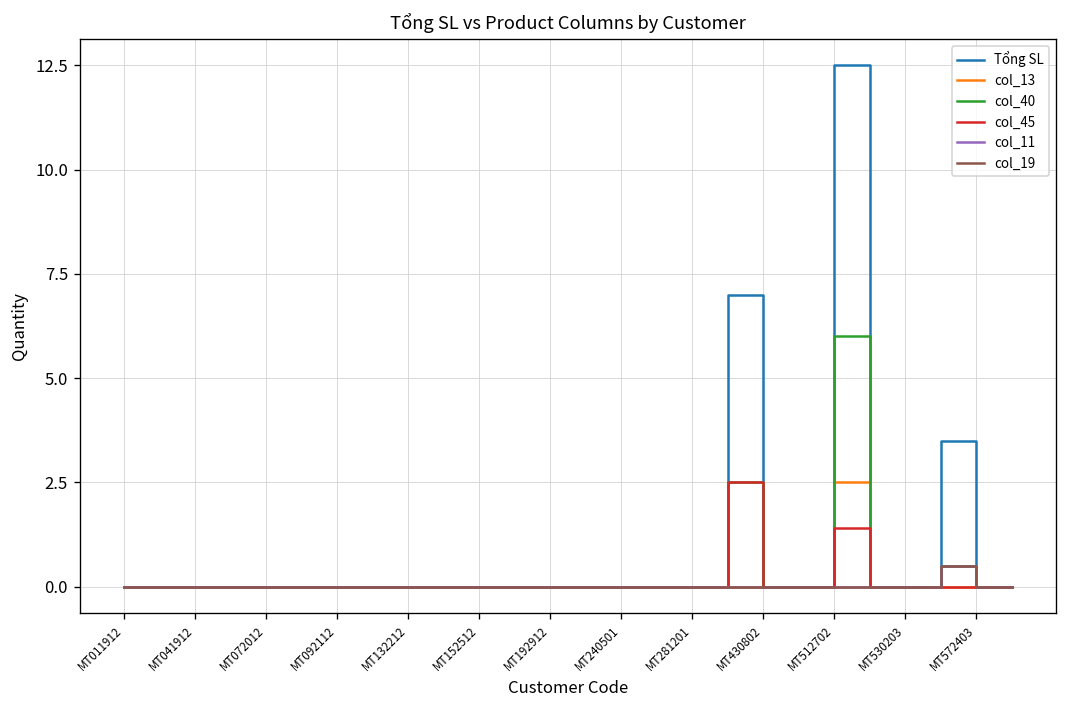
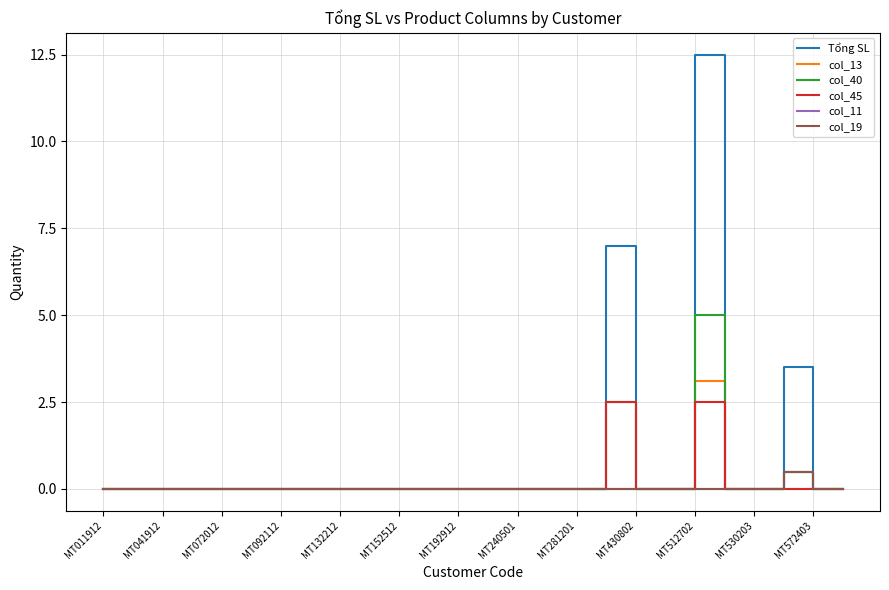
  {
    "Tổng SL": {
      "MT512702": 12.5
    },
    "col_13": {
-     "MT512702": 2.5
+     "MT512702": 3.1
    },
    "col_40": {
-     "MT512702": 6
+     "MT512702": 5
    },
    "col_45": {
-     "MT512702": 1.4
+     "MT512702": 2.5
    },
    "col_19": {
      "MT512702": 0.0
    }
  }
